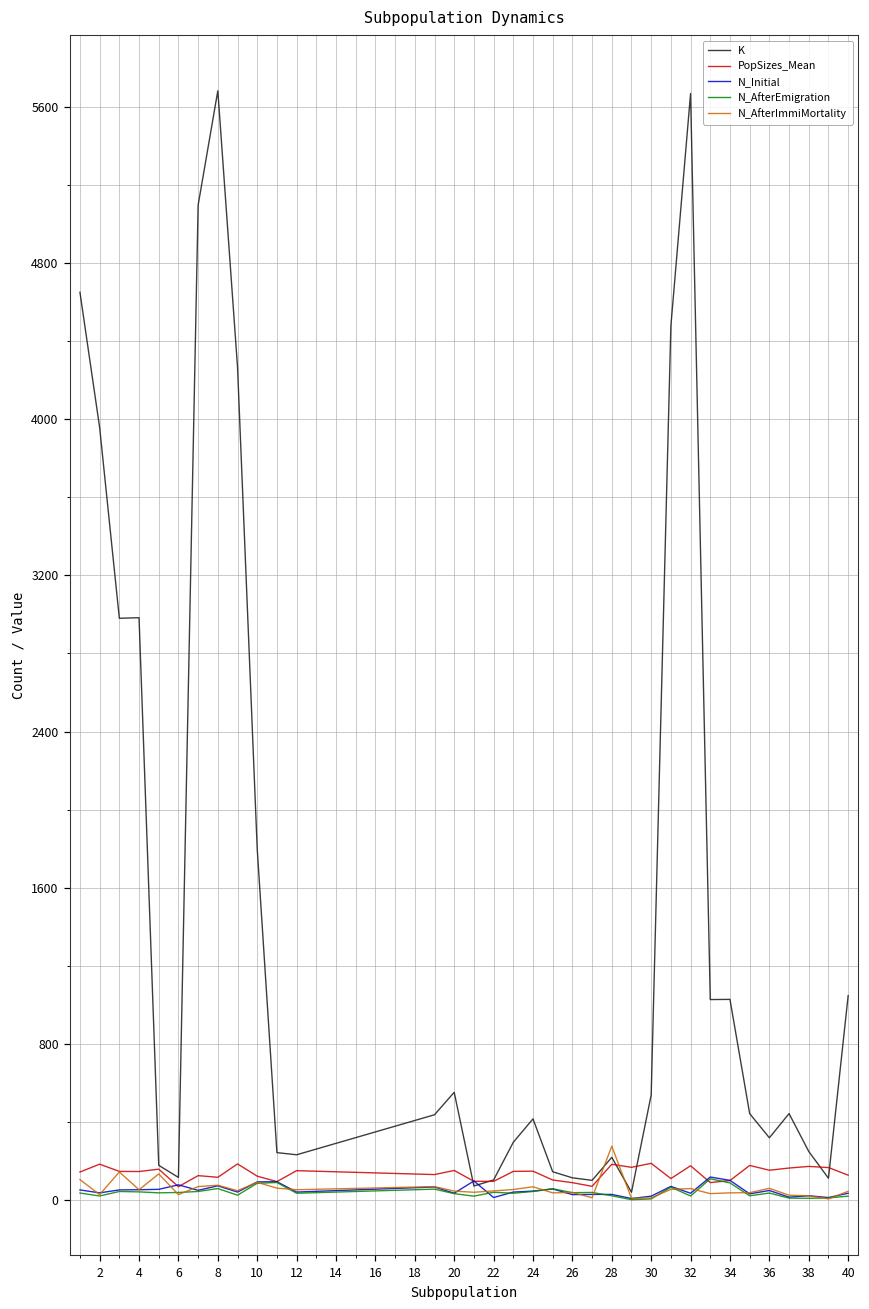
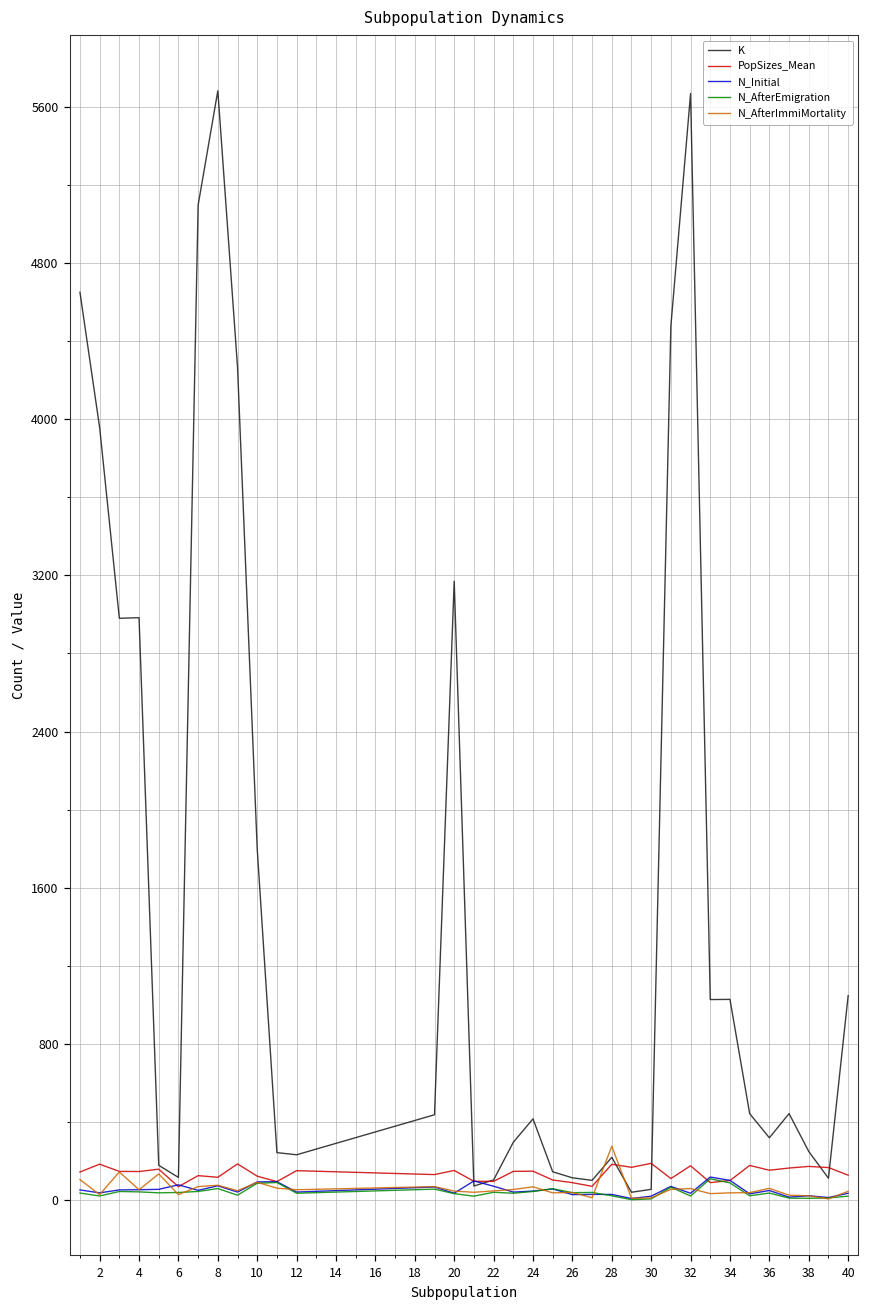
  {
    "K": {
      "2": 3960,
      "4": 2980,
      "6": 120,
      "8": 5680,
      "10": 1800,
      "12": 230,
-     "20": 550,
+     "20": 3170,
      "24": 420,
      "26": 110,
      "28": 220,
-     "30": 540,
+     "30": 60,
      "32": 5670,
      "34": 1030,
      "36": 320,
      "38": 250,
      "40": 1050
    },
    "PopSizes_Mean": {
      "2": 180,
      "4": 150,
      "8": 120,
      "10": 120,
      "12": 150,
      "20": 150,
      "24": 150,
      "26": 90,
      "28": 180,
      "30": 190,
      "32": 180,
      "36": 150,
      "38": 170,
      "40": 130
    },
    "N_Initial": {
-     "22": 10
+     "22": 70
    },
    "N_AfterEmigration": {
      "40": 20
    },
    "N_AfterImmiMortality": {
      "24": 70,
      "28": 280,
      "32": 60,
      "34": 40
    }
  }
